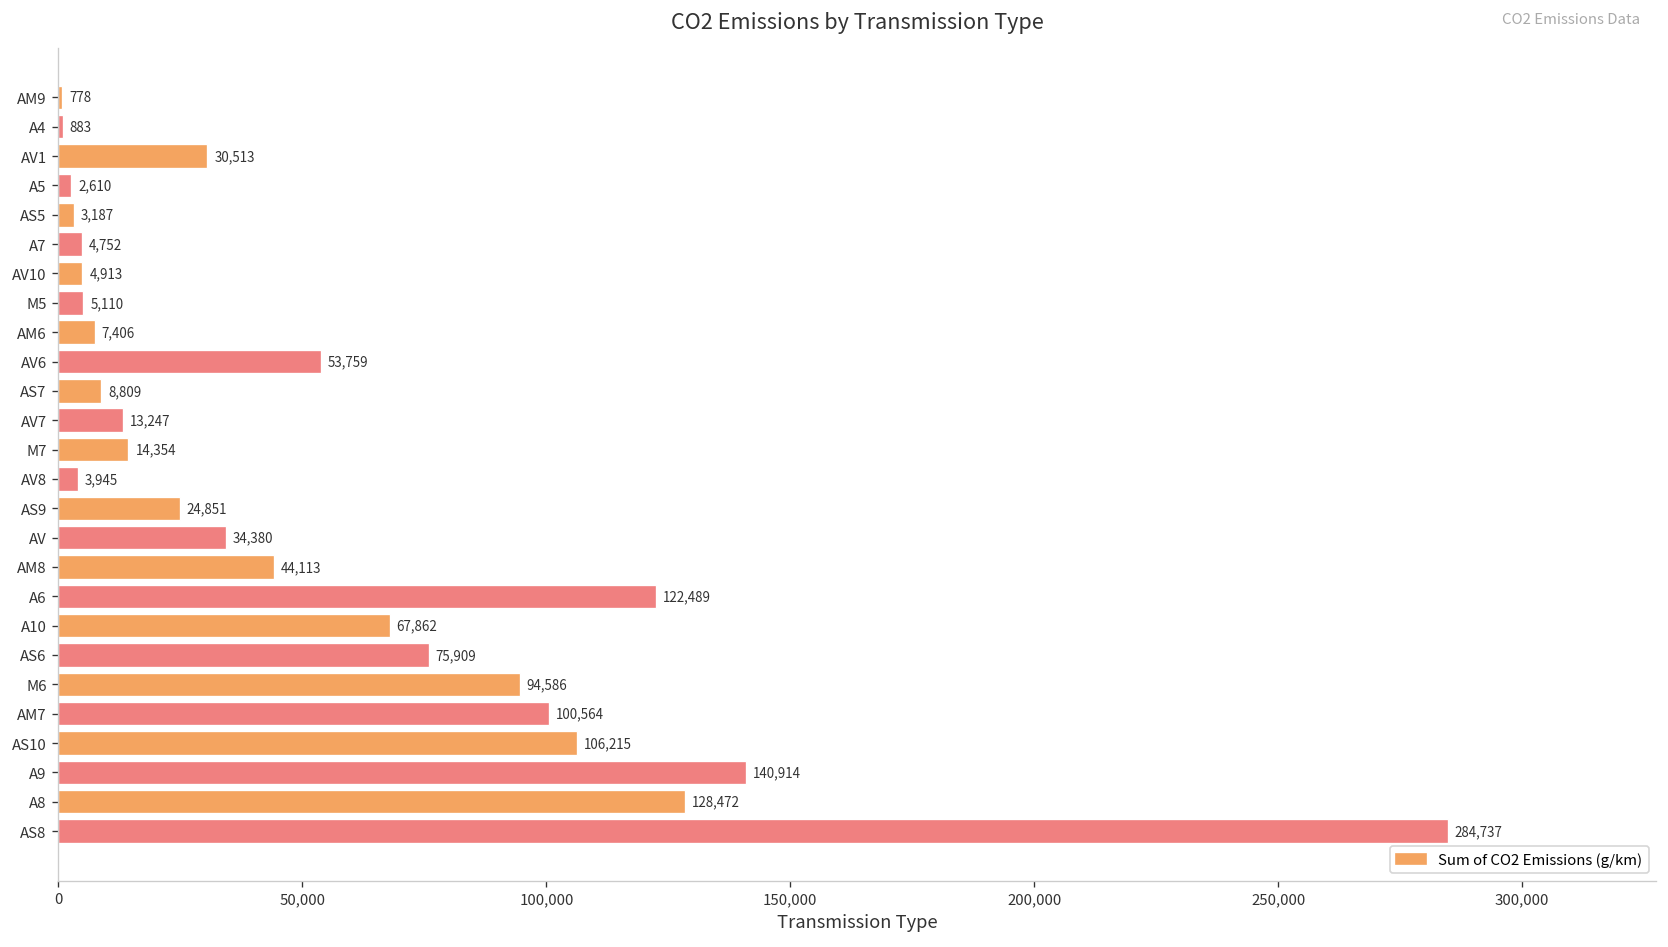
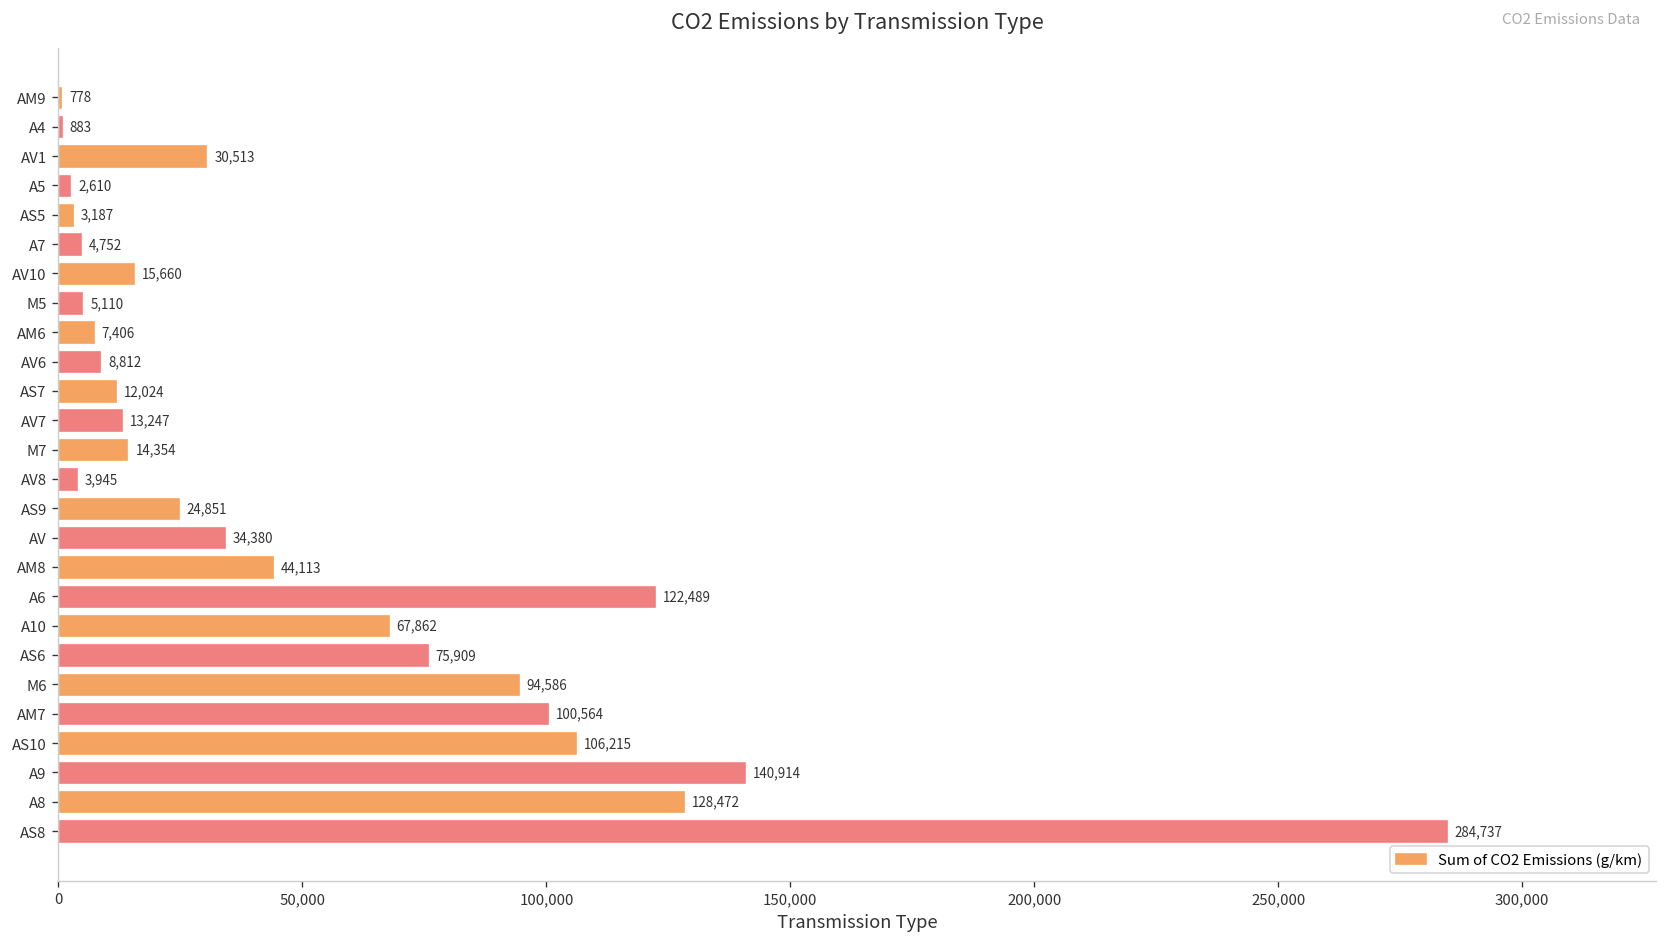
  {
    "AM9": "778",
    "A4": "883",
    "AV1": "30,513",
    "A5": "2,610",
    "AS5": "3,187",
    "A7": "4,752",
-   "AV10": "4,913",
+   "AV10": "15,660",
    "M5": "5,110",
    "AM6": "7,406",
-   "AV6": "53,759",
-   "AS7": "8,809",
+   "AV6": "8,812",
+   "AS7": "12,024",
    "AV7": "13,247",
    "M7": "14,354",
    "AV8": "3,945",
    "AS9": "24,851",
    "AV": "34,380",
    "AM8": "44,113",
    "A6": "122,489",
    "A10": "67,862",
    "AS6": "75,909",
    "M6": "94,586",
    "AM7": "100,564",
    "AS10": "106,215",
    "A9": "140,914",
    "A8": "128,472",
    "AS8": "284,737"
  }
